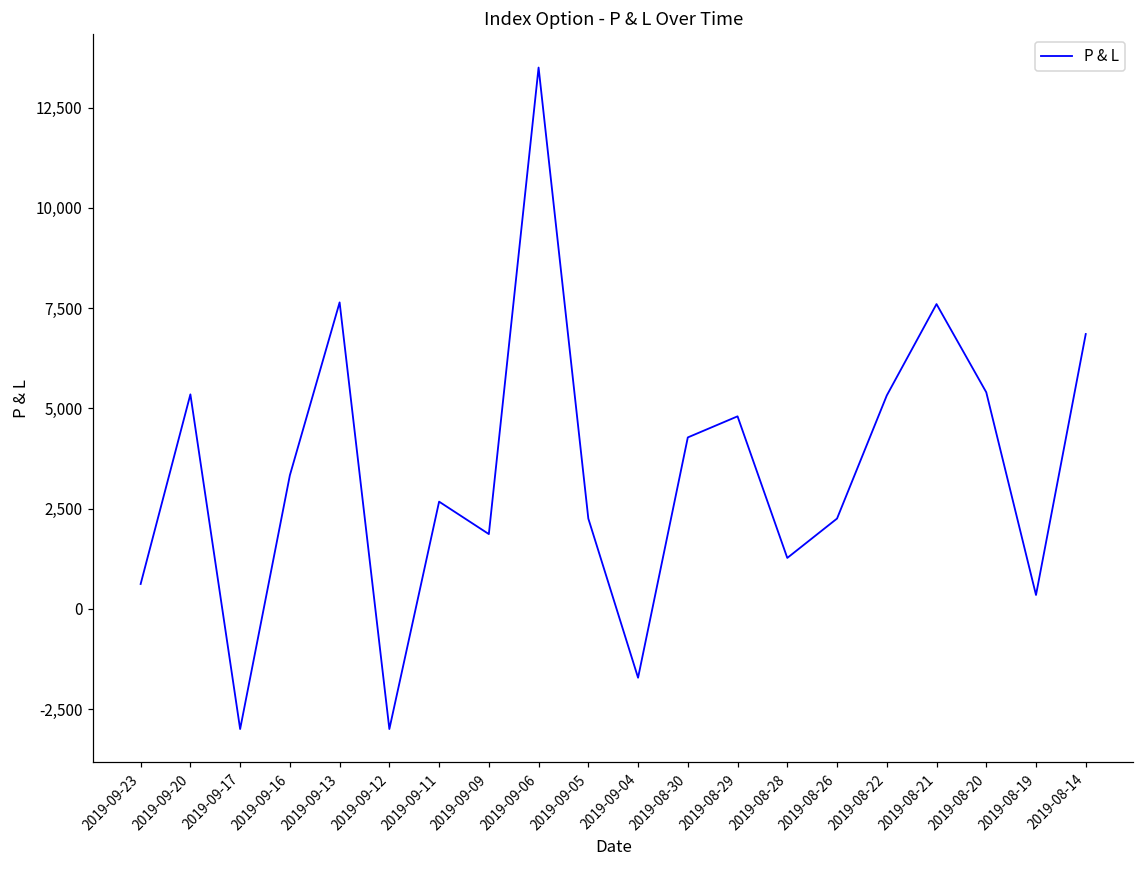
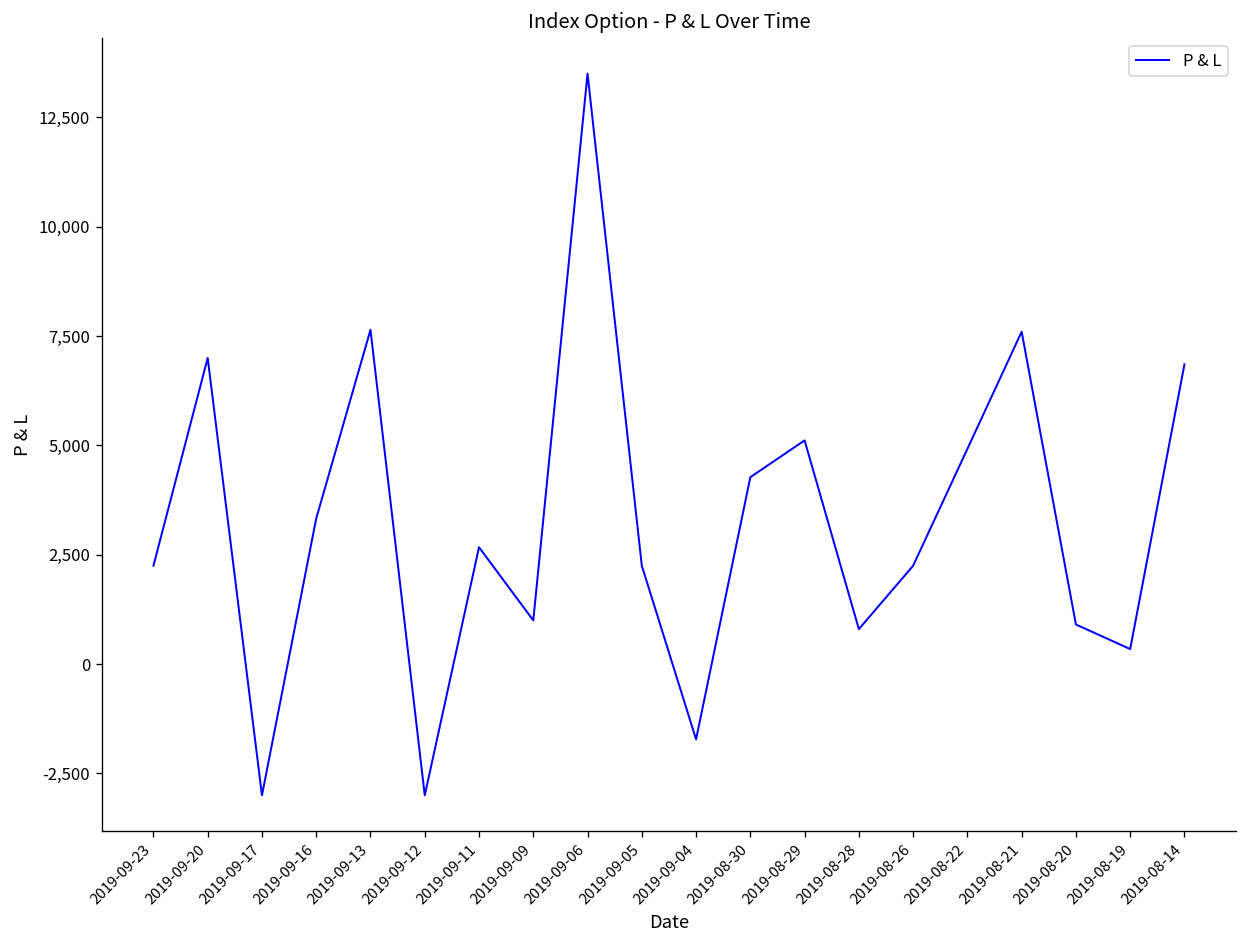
  {
-   "2019-09-23": "600",
-   "2019-09-20": "5,300",
+   "2019-09-23": "2,300",
+   "2019-09-20": "7,000",
    "2019-09-17": "-3,000",
    "2019-09-16": "3,300",
    "2019-09-13": "7,600",
    "2019-09-12": "-3,000",
    "2019-09-11": "2,700",
-   "2019-09-09": "1,900",
+   "2019-09-09": "1,000",
    "2019-09-06": "13,500",
    "2019-09-05": "2,300",
    "2019-09-04": "-1,700",
    "2019-08-30": "4,300",
-   "2019-08-29": "4,800",
-   "2019-08-28": "1,300",
+   "2019-08-29": "5,100",
+   "2019-08-28": "800",
    "2019-08-26": "2,300",
-   "2019-08-22": "5,300",
+   "2019-08-22": "4,900",
    "2019-08-21": "7,600",
-   "2019-08-20": "5,400",
+   "2019-08-20": "900",
    "2019-08-19": "300",
    "2019-08-14": "6,900"
  }
